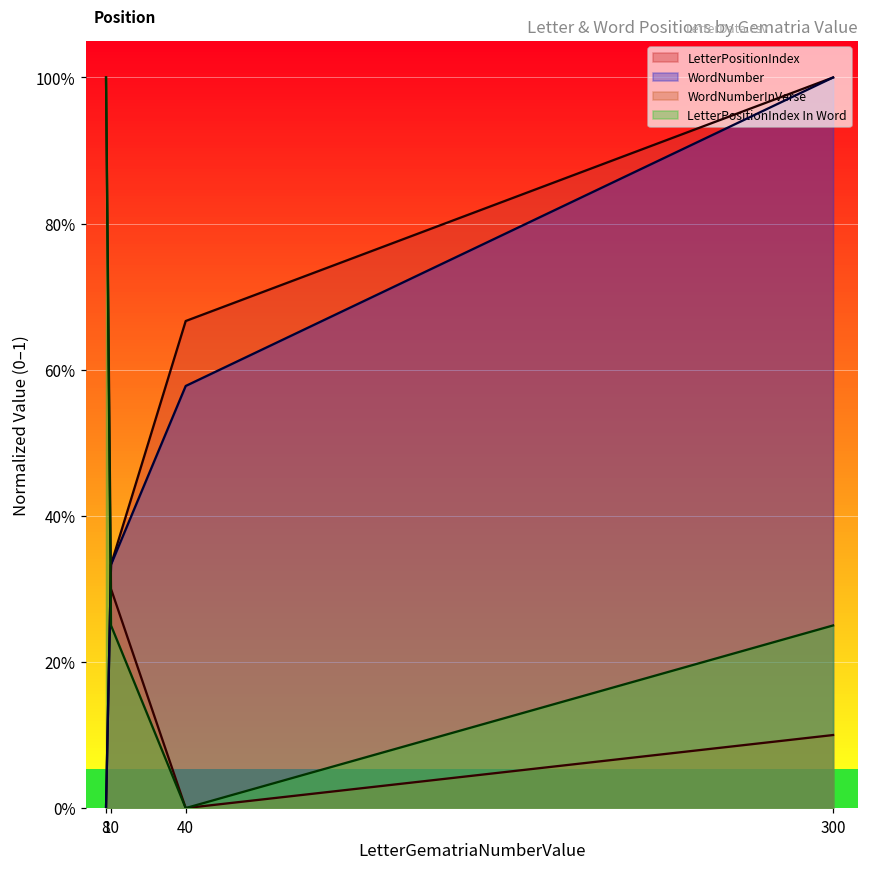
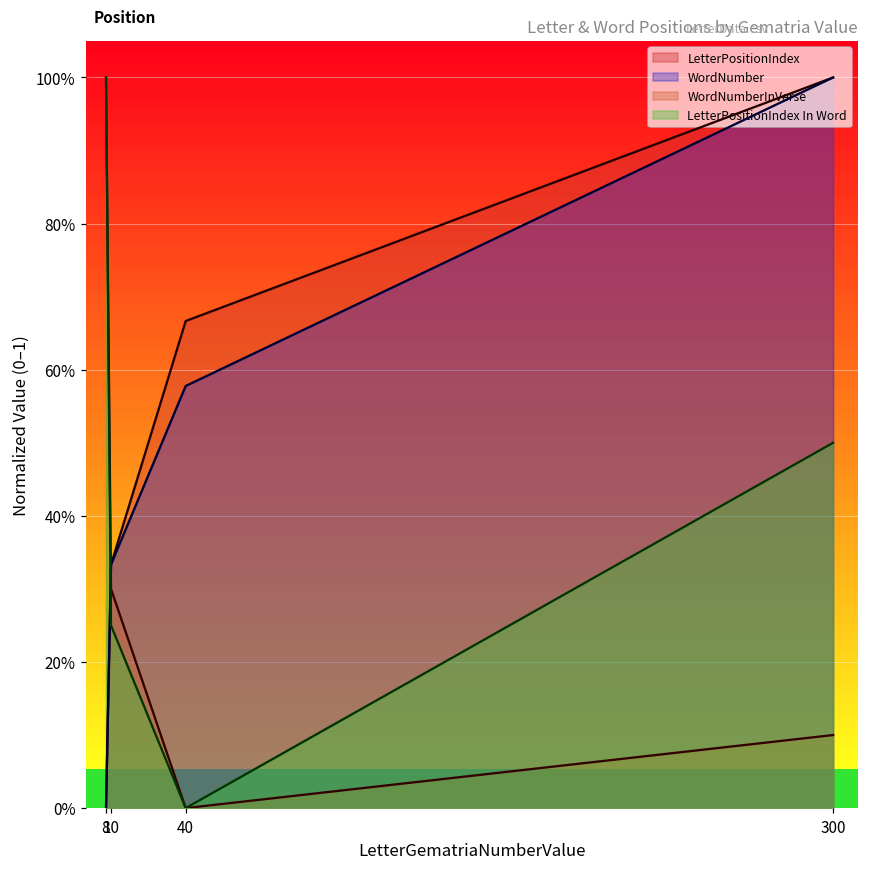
  {
    "WordNumber": {
      "40": "58%"
    },
    "LetterPositionIndex In Word": {
-     "300": "25%"
+     "300": "50%"
    }
  }
